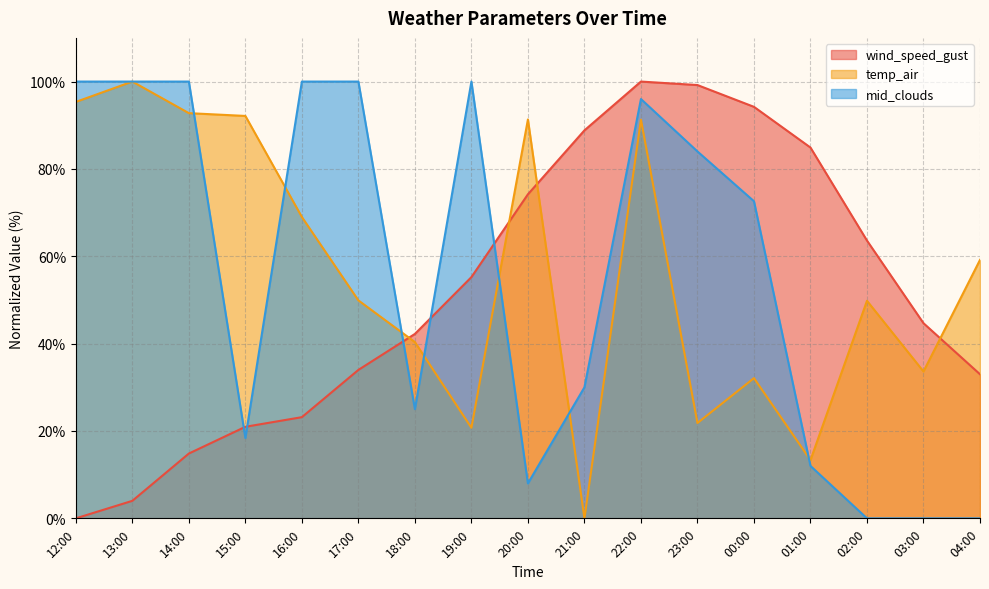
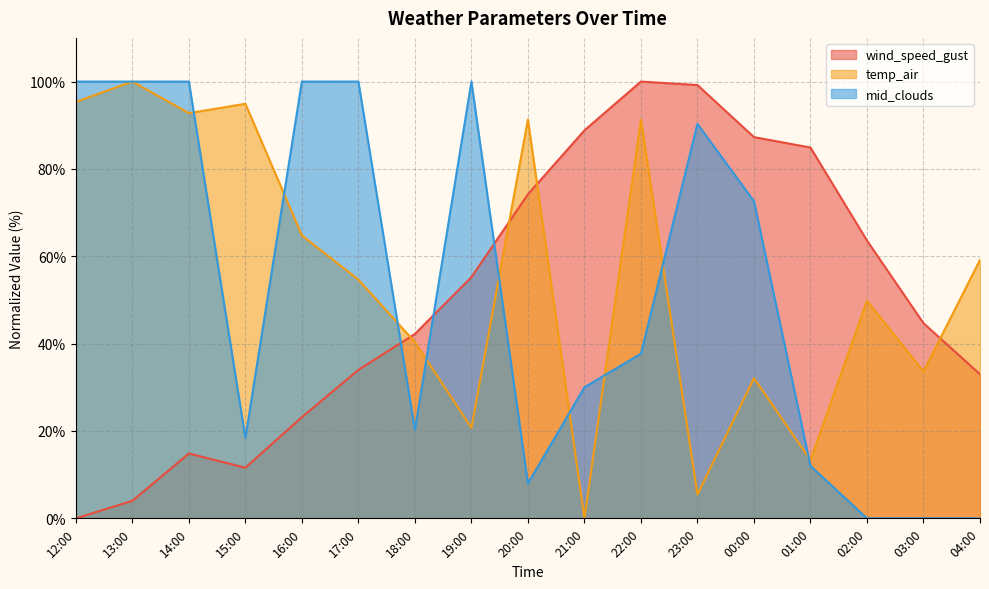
  {
    "wind_speed_gust": {
      "12:00": "0%",
      "13:00": "4%",
      "14:00": "15%",
-     "15:00": "21%",
+     "15:00": "12%",
      "16:00": "23%",
      "17:00": "34%",
      "18:00": "42%",
      "19:00": "55%",
      "20:00": "74%",
      "21:00": "89%",
      "22:00": "100%",
      "23:00": "99%",
-     "00:00": "94%",
+     "00:00": "87%",
      "01:00": "85%",
      "02:00": "64%",
      "03:00": "45%",
      "04:00": "33%"
    },
    "temp_air": {
      "12:00": "95%",
      "14:00": "93%",
-     "15:00": "92%",
-     "16:00": "69%",
-     "17:00": "50%",
+     "15:00": "95%",
+     "16:00": "65%",
+     "17:00": "55%",
      "18:00": "40%",
      "19:00": "21%",
      "20:00": "91%",
      "21:00": "0%",
      "22:00": "91%",
-     "23:00": "22%",
+     "23:00": "5%",
      "00:00": "32%",
      "01:00": "13%",
      "02:00": "50%",
      "03:00": "34%",
      "04:00": "59%"
    },
    "mid_clouds": {
      "12:00": "100%",
      "14:00": "100%",
      "15:00": "18%",
      "16:00": "100%",
      "17:00": "100%",
-     "18:00": "25%",
+     "18:00": "20%",
      "19:00": "100%",
      "20:00": "8%",
      "21:00": "30%",
-     "22:00": "96%",
-     "23:00": "84%",
+     "22:00": "38%",
+     "23:00": "90%",
      "00:00": "73%",
      "01:00": "12%",
      "02:00": "0%",
      "03:00": "0%",
      "04:00": "0%"
    }
  }
